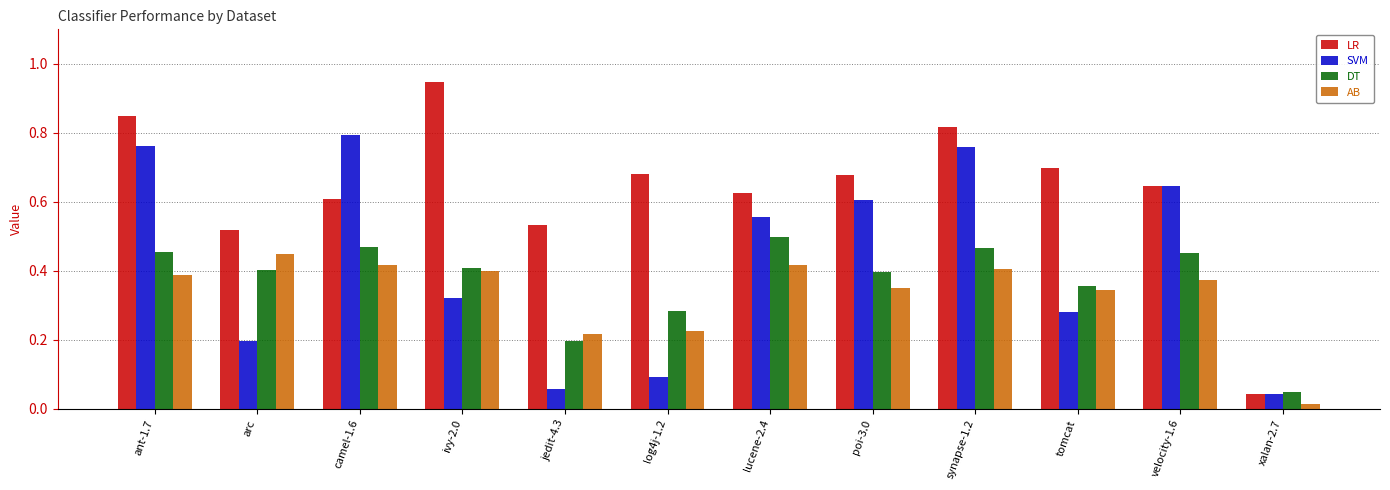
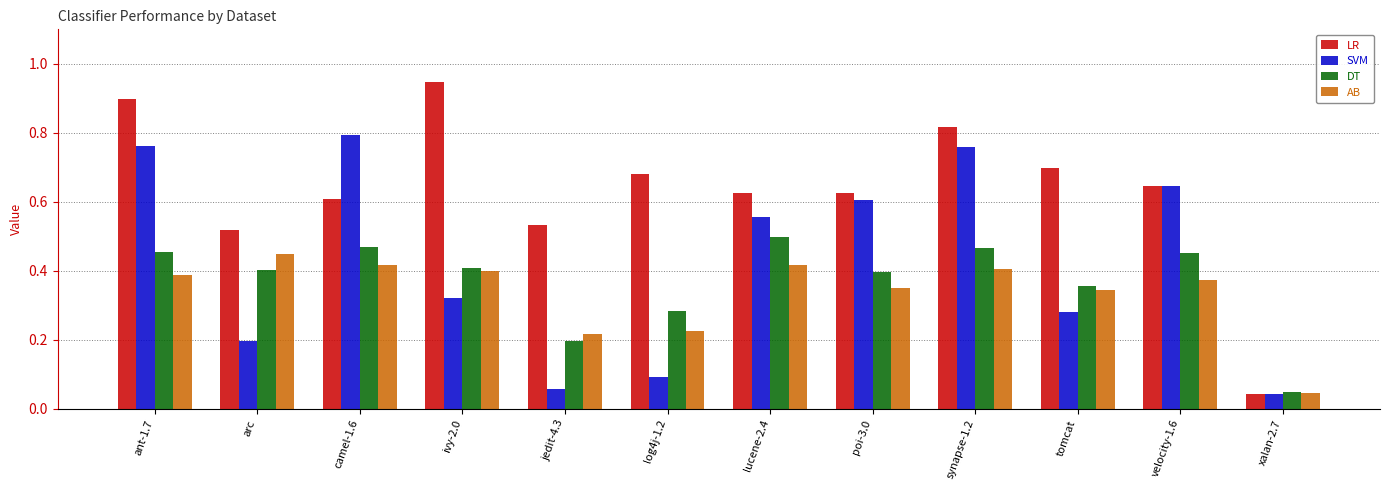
  {
    "LR": {
-     "ant-1.7": 0.85,
+     "ant-1.7": 0.90,
      "arc": 0.52,
      "camel-1.6": 0.61,
      "ivy-2.0": 0.95,
      "jedit-4.3": 0.53,
      "log4j-1.2": 0.68,
      "lucene-2.4": 0.63,
-     "poi-3.0": 0.68,
+     "poi-3.0": 0.63,
      "synapse-1.2": 0.82,
      "tomcat": 0.70,
      "velocity-1.6": 0.64,
      "xalan-2.7": 0.04
    },
    "SVM": {
      "ant-1.7": 0.76,
      "arc": 0.20,
      "camel-1.6": 0.79,
      "ivy-2.0": 0.32,
      "jedit-4.3": 0.06,
      "log4j-1.2": 0.09,
      "lucene-2.4": 0.56,
      "poi-3.0": 0.61,
      "synapse-1.2": 0.76,
      "tomcat": 0.28,
      "velocity-1.6": 0.65,
      "xalan-2.7": 0.04
    },
    "DT": {
      "ant-1.7": 0.45,
      "arc": 0.40,
      "camel-1.6": 0.47,
      "ivy-2.0": 0.41,
      "jedit-4.3": 0.20,
      "log4j-1.2": 0.28,
      "lucene-2.4": 0.50,
      "poi-3.0": 0.40,
      "synapse-1.2": 0.47,
      "tomcat": 0.36,
      "velocity-1.6": 0.45,
      "xalan-2.7": 0.05
    },
    "AB": {
      "ant-1.7": 0.39,
      "arc": 0.45,
      "camel-1.6": 0.42,
      "ivy-2.0": 0.40,
      "jedit-4.3": 0.22,
      "log4j-1.2": 0.23,
      "lucene-2.4": 0.42,
      "poi-3.0": 0.35,
      "synapse-1.2": 0.41,
      "tomcat": 0.34,
      "velocity-1.6": 0.37,
-     "xalan-2.7": 0.01
+     "xalan-2.7": 0.05
    }
  }
